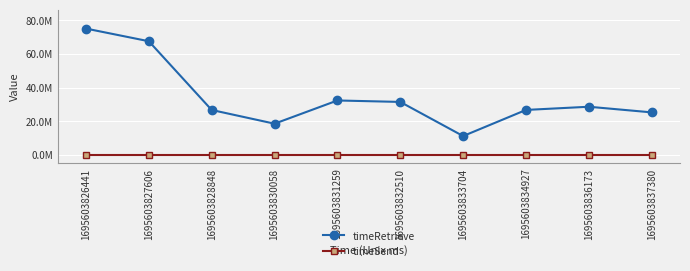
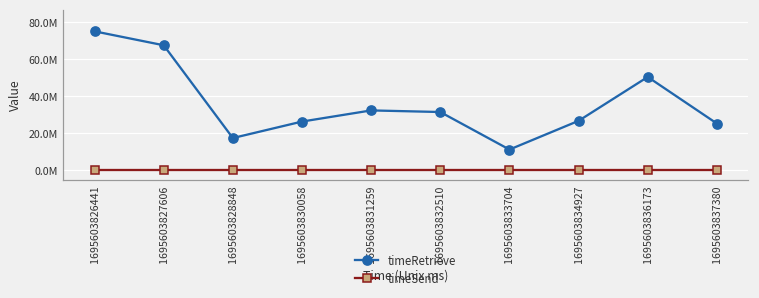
  {
    "timeRetrieve": {
      "1695603826441": 75000000,
      "1695603827606": 68000000,
-     "1695603828848": 27000000,
-     "1695603830058": 19000000,
+     "1695603828848": 17000000,
+     "1695603830058": 26000000,
      "1695603831259": 32000000,
      "1695603832510": 32000000,
      "1695603833704": 11000000,
      "1695603834927": 27000000,
-     "1695603836173": 29000000,
+     "1695603836173": 50000000,
      "1695603837380": 25000000
    },
    "timeSend": {
      "1695603826441": 0,
      "1695603827606": 0,
      "1695603828848": 0,
      "1695603830058": 0,
      "1695603831259": 0,
      "1695603832510": 0,
      "1695603833704": 0,
      "1695603834927": 0,
      "1695603836173": 0,
      "1695603837380": 0
    }
  }
